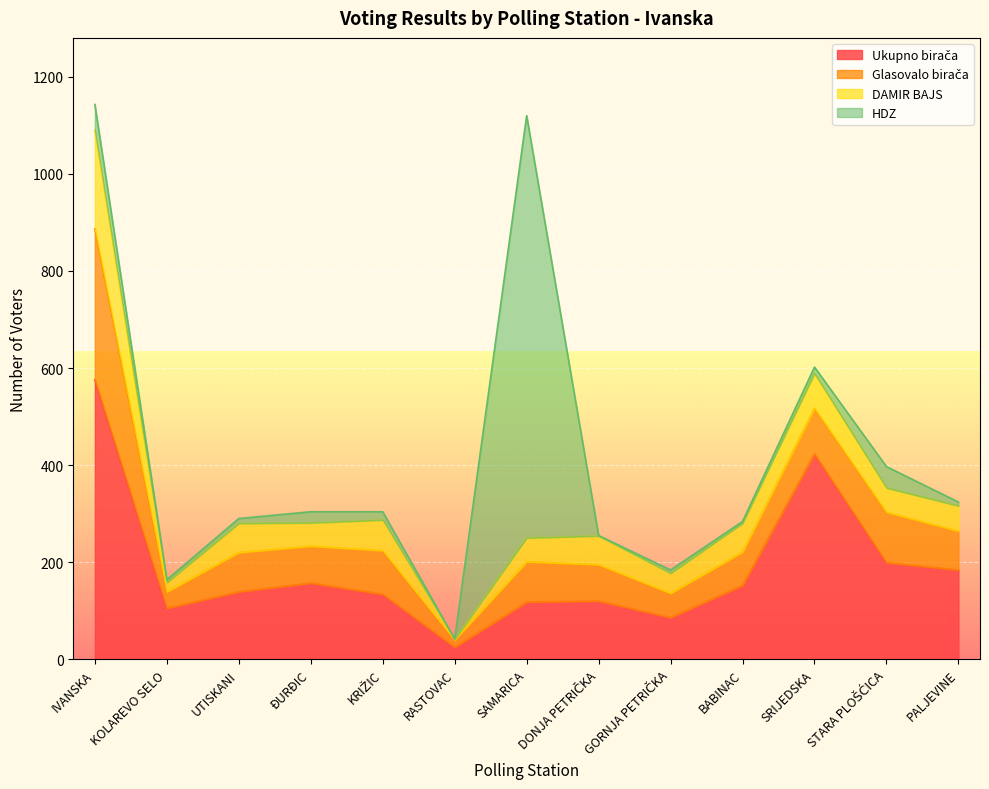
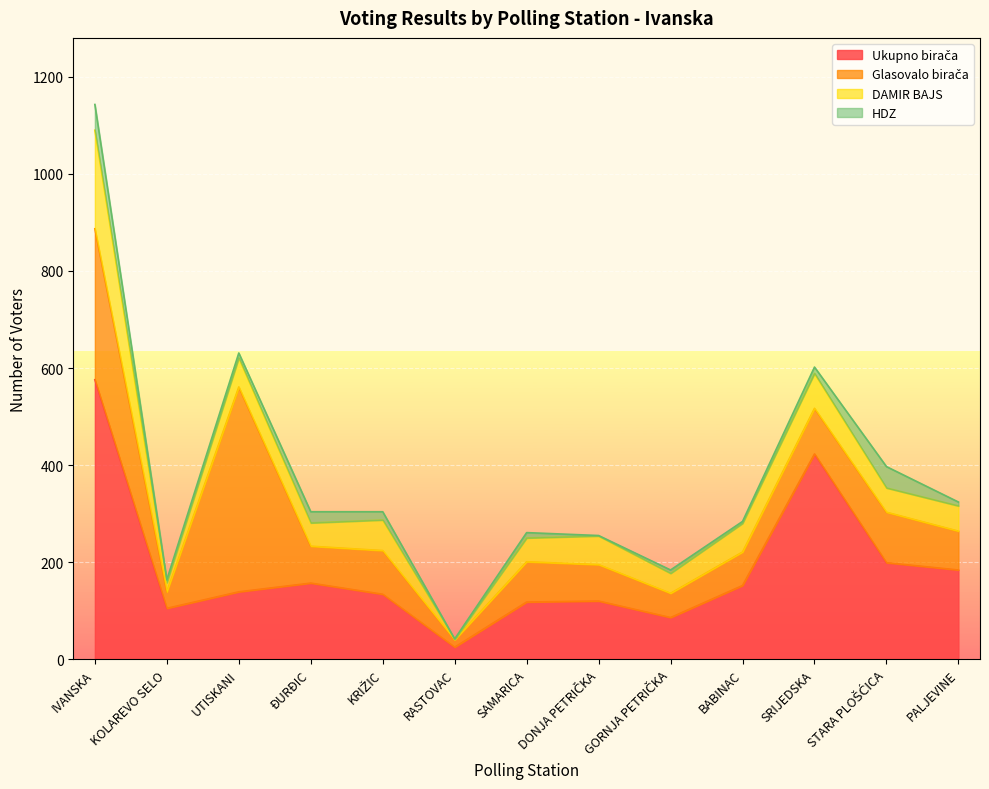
  {
    "Ukupno birača": {
      "IVANSKA": 580,
      "KOLAREVO SELO": 110,
      "UTISKANI": 140,
      "ĐURĐIC": 160,
      "KRIŽIC": 130,
      "RASTOVAC": 30,
      "SAMARICA": 120,
      "DONJA PETRIČKA": 120,
      "GORNJA PETRIČKA": 90,
      "BABINAC": 150,
      "SRIJEDSKA": 420,
      "STARA PLOŠĆICA": 200,
      "PALJEVINE": 180
    },
    "Glasovalo birača": {
      "IVANSKA": 310,
      "KOLAREVO SELO": 30,
-     "UTISKANI": 80,
+     "UTISKANI": 420,
      "ĐURĐIC": 80,
      "KRIŽIC": 90,
      "SAMARICA": 80,
      "DONJA PETRIČKA": 80,
      "GORNJA PETRIČKA": 50,
      "BABINAC": 70,
      "SRIJEDSKA": 90,
      "STARA PLOŠĆICA": 100,
      "PALJEVINE": 80
    },
    "DAMIR BAJS": {
      "IVANSKA": 200,
      "KOLAREVO SELO": 20,
      "UTISKANI": 60,
      "ĐURĐIC": 50,
      "KRIŽIC": 60,
      "SAMARICA": 50,
      "GORNJA PETRIČKA": 40,
      "SRIJEDSKA": 70,
      "STARA PLOŠĆICA": 50,
      "PALJEVINE": 50
    },
    "HDZ": {
      "IVANSKA": 50,
      "KOLAREVO SELO": 10,
      "UTISKANI": 10,
      "ĐURĐIC": 20,
      "KRIŽIC": 20,
-     "SAMARICA": 870,
+     "SAMARICA": 10,
      "GORNJA PETRIČKA": 10,
      "SRIJEDSKA": 10,
      "STARA PLOŠĆICA": 40,
      "PALJEVINE": 10
    }
  }
